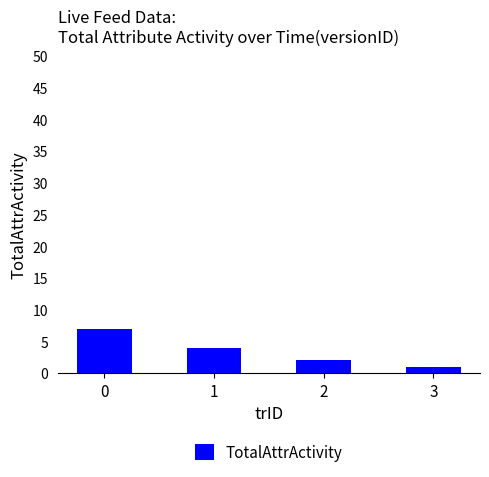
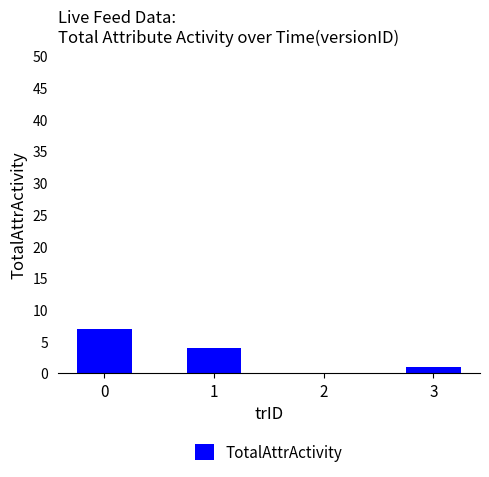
  {
    "0": 7,
    "1": 4,
-   "2": 2,
+   "2": 0,
    "3": 1
  }
